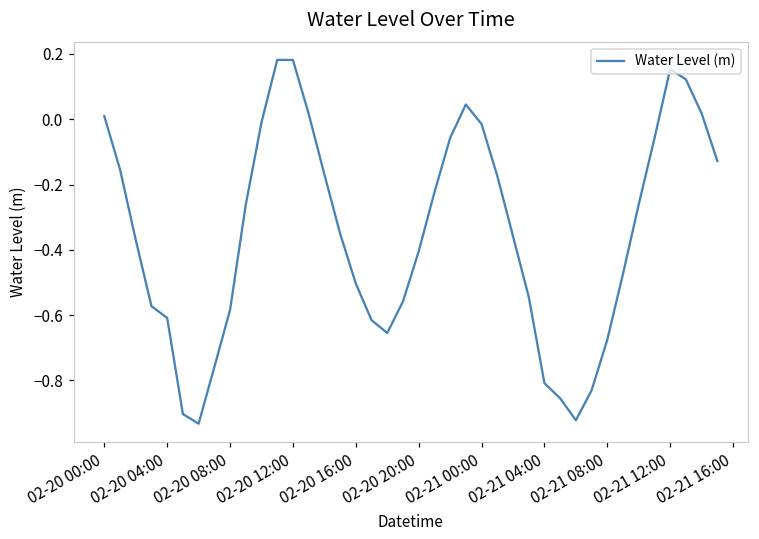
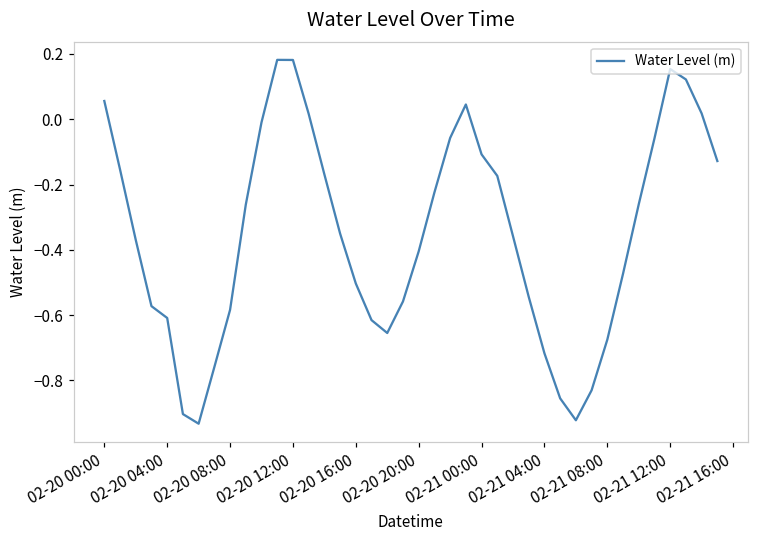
  {
-   "02-20 00:00": 0.01,
+   "02-20 00:00": 0.06,
    "02-20 04:00": -0.61,
    "02-20 08:00": -0.58,
    "02-20 12:00": 0.18,
    "02-20 16:00": -0.50,
    "02-20 20:00": -0.40,
-   "02-21 00:00": -0.01,
-   "02-21 04:00": -0.81,
+   "02-21 00:00": -0.11,
+   "02-21 04:00": -0.72,
    "02-21 08:00": -0.68
  }
